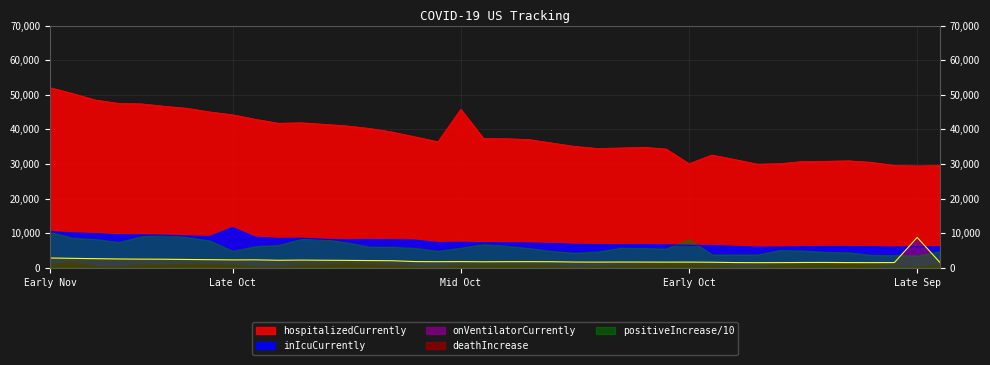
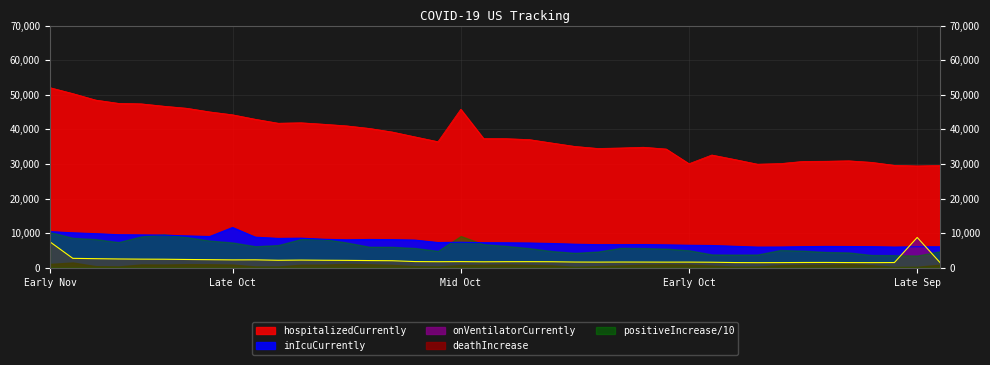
  {
    "hospitalizedCurrently": {
      "Early Nov": "52,000",
      "Late Oct": "44,000",
      "Mid Oct": "46,000",
      "Early Oct": "30,000",
      "Late Sep": "29,000"
    },
    "inIcuCurrently": {
      "Late Oct": "12,000",
      "Mid Oct": "7,000",
      "Early Oct": "7,000",
      "Late Sep": "6,000"
    },
    "onVentilatorCurrently": {
-     "Early Nov": "3,000",
+     "Early Nov": "7,000",
      "Late Oct": "2,000",
      "Mid Oct": "2,000",
      "Early Oct": "2,000",
      "Late Sep": "9,000"
    },
    "deathIncrease": {
      "Early Nov": "1,000",
      "Late Oct": "1,000",
      "Mid Oct": "1,000",
      "Early Oct": "1,000"
    },
    "positiveIncrease/10": {
-     "Late Oct": "5,000",
-     "Mid Oct": "6,000",
-     "Early Oct": "8,000",
+     "Late Oct": "7,000",
+     "Mid Oct": "9,000",
+     "Early Oct": "5,000",
      "Late Sep": "4,000"
    }
  }
